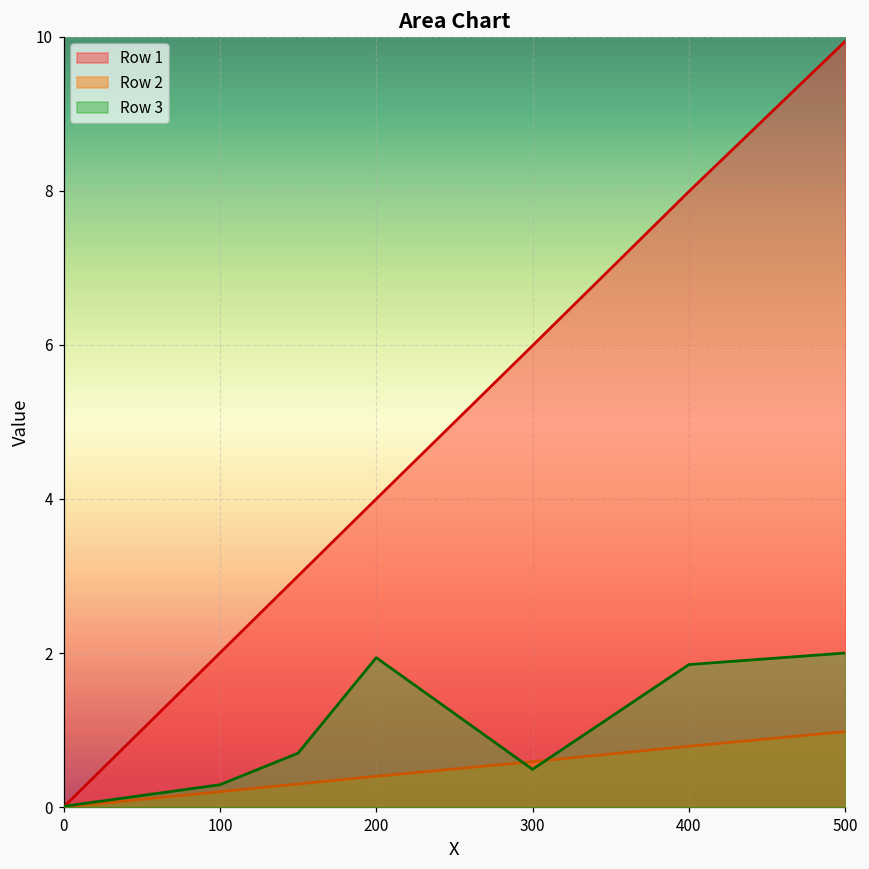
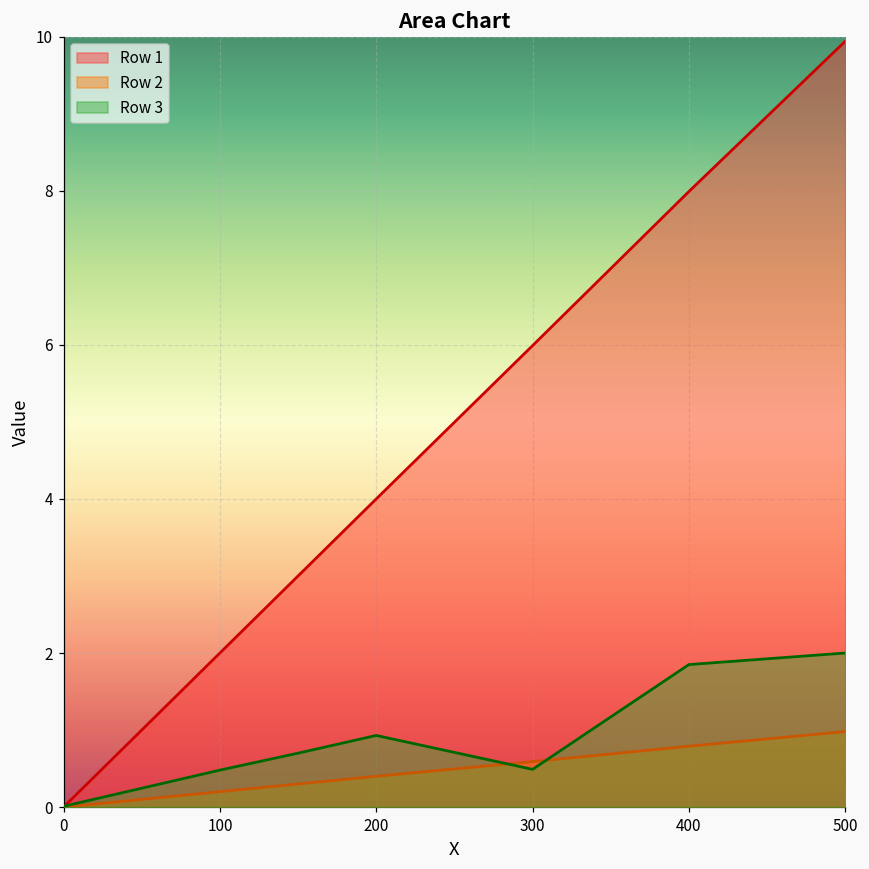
  {
    "Row 3": {
-     "100": 0.3,
-     "200": 1.9,
+     "100": 0.5,
+     "200": 0.9,
      "300": 0.5,
      "400": 1.9,
      "500": 2.0
    }
  }
